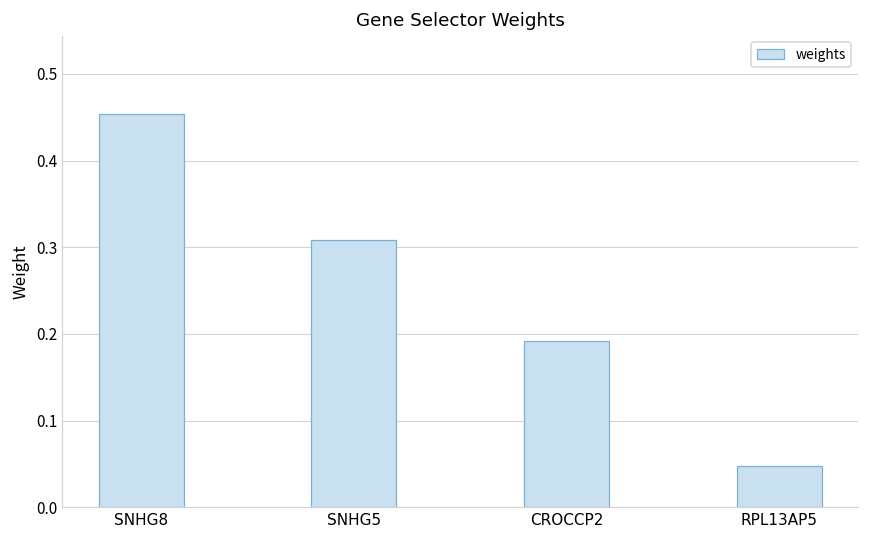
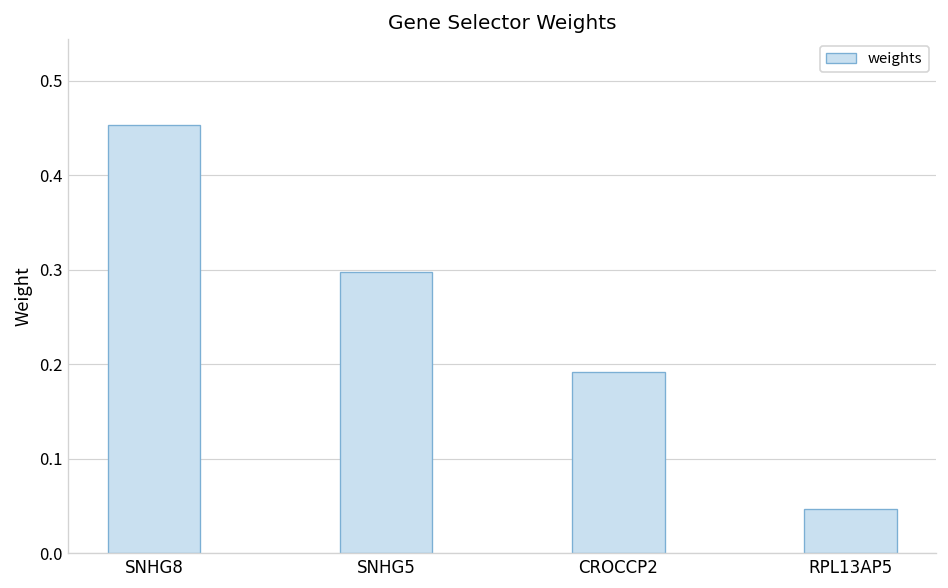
  {
    "SNHG8": 0.45,
-   "SNHG5": 0.31,
+   "SNHG5": 0.30,
    "CROCCP2": 0.19,
    "RPL13AP5": 0.05
  }
